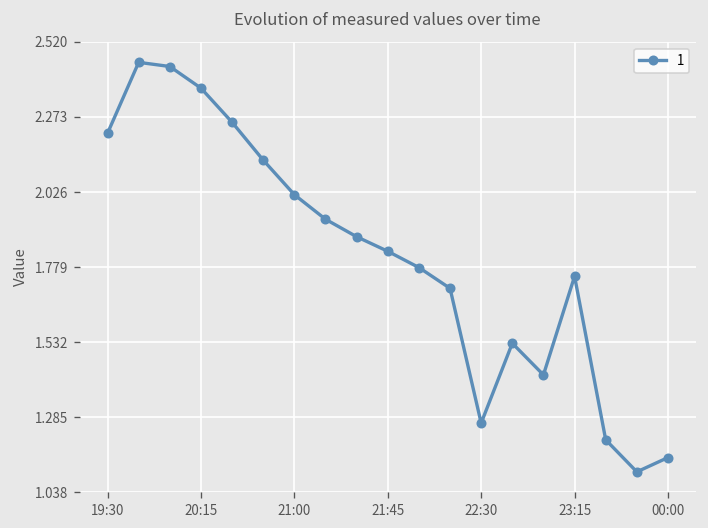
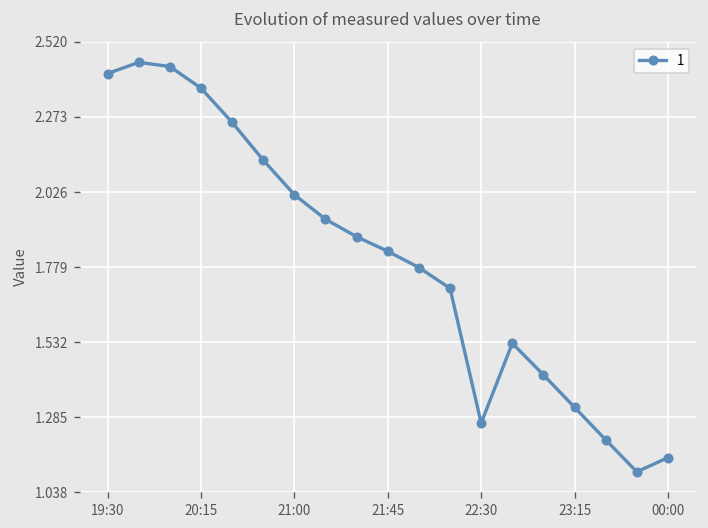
  {
-   "19:30": 2.22,
+   "19:30": 2.42,
    "20:15": 2.37,
    "21:00": 2.02,
    "21:45": 1.83,
    "22:30": 1.27,
-   "23:15": 1.75,
+   "23:15": 1.32,
    "00:00": 1.15
  }
